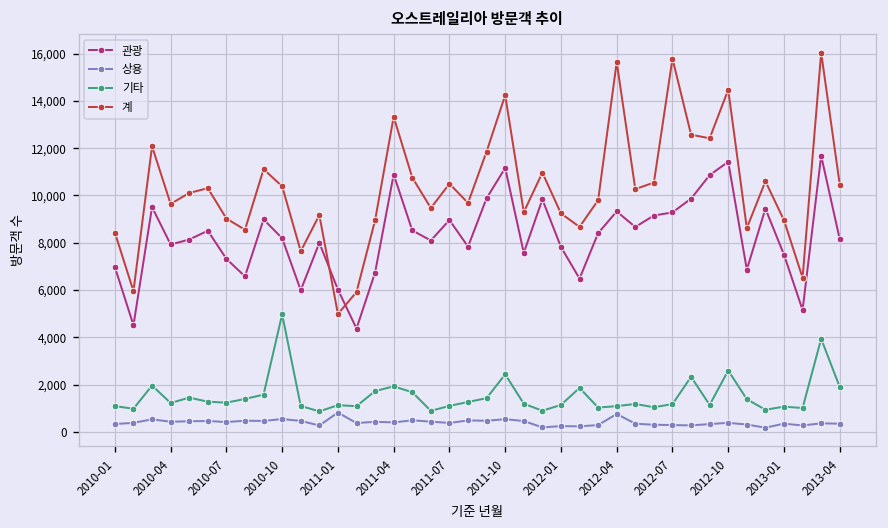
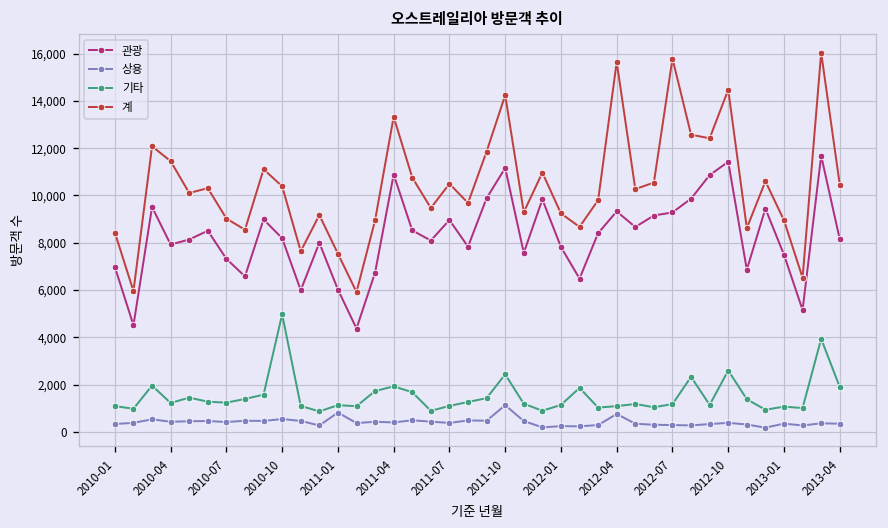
  {
    "관광": {
      "2010-01": "7,000",
      "2010-04": "7,900",
      "2010-07": "7,300",
      "2010-10": "8,200",
      "2011-01": "6,000",
      "2011-04": "10,900",
      "2011-07": "9,000",
      "2011-10": "11,200",
      "2012-01": "7,800",
      "2012-04": "9,300",
      "2012-07": "9,300",
      "2012-10": "11,400",
      "2013-01": "7,500",
      "2013-04": "8,100"
    },
    "상용": {
      "2010-01": "300",
      "2010-04": "400",
      "2010-07": "400",
      "2010-10": "600",
      "2011-01": "800",
      "2011-04": "400",
      "2011-07": "400",
-     "2011-10": "500",
+     "2011-10": "1,100",
      "2012-01": "300",
      "2012-04": "800",
      "2012-07": "300",
      "2012-10": "400",
      "2013-01": "400",
      "2013-04": "400"
    },
    "기타": {
      "2010-01": "1,100",
      "2010-04": "1,200",
      "2010-07": "1,200",
      "2010-10": "5,000",
      "2011-01": "1,100",
      "2011-04": "1,900",
      "2011-07": "1,100",
      "2011-10": "2,400",
      "2012-01": "1,100",
      "2012-04": "1,100",
      "2012-07": "1,200",
      "2012-10": "2,600",
      "2013-01": "1,100",
      "2013-04": "1,900"
    },
    "계": {
      "2010-01": "8,400",
-     "2010-04": "9,600",
+     "2010-04": "11,500",
      "2010-07": "9,000",
      "2010-10": "10,400",
-     "2011-01": "5,000",
+     "2011-01": "7,500",
      "2011-04": "13,300",
      "2011-07": "10,500",
      "2011-10": "14,200",
      "2012-01": "9,200",
      "2012-04": "15,600",
      "2012-07": "15,800",
      "2012-10": "14,500",
      "2013-01": "9,000",
      "2013-04": "10,500"
    }
  }
